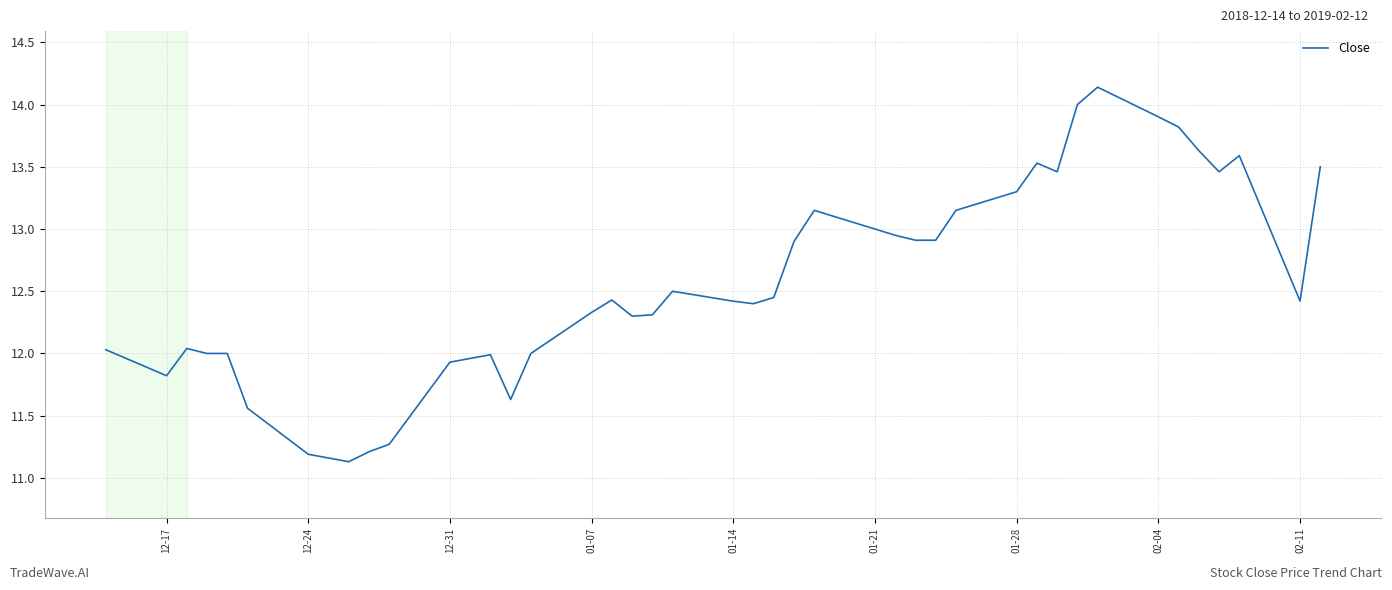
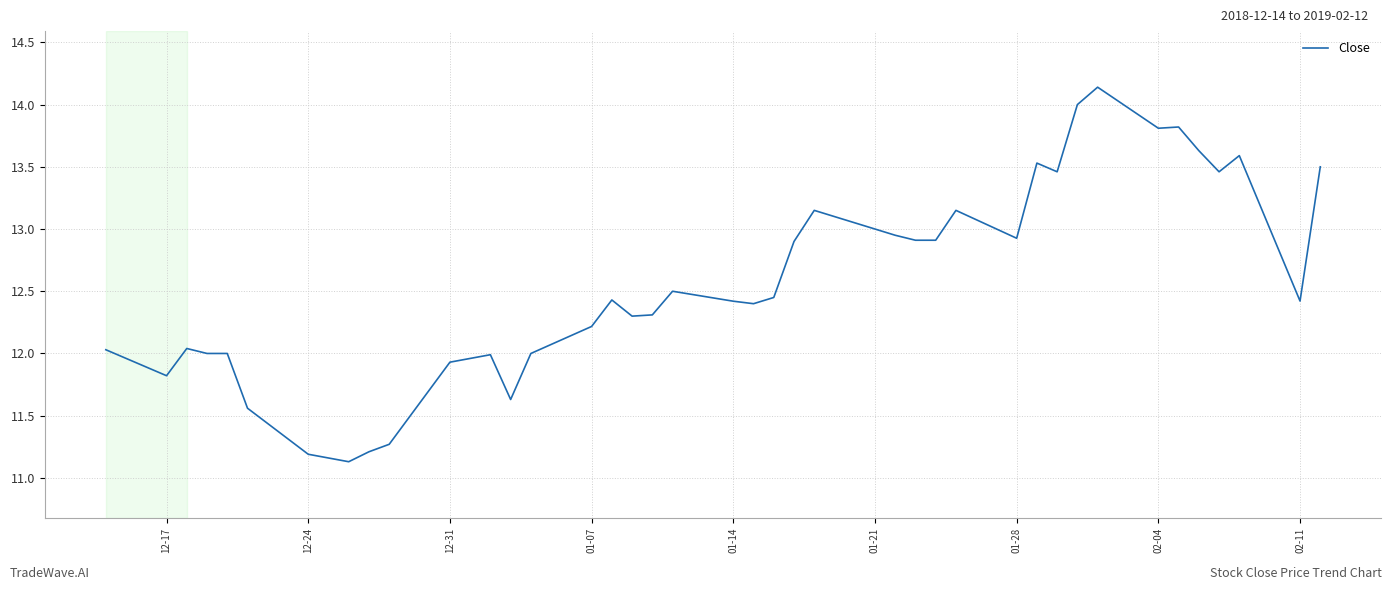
  {
    "12-17": 11.82,
    "12-24": 11.19,
    "12-31": 11.93,
-   "01-07": 12.33,
+   "01-07": 12.22,
    "01-14": 12.42,
-   "01-28": 13.30,
-   "02-04": 13.90,
+   "01-28": 12.93,
+   "02-04": 13.81,
    "02-11": 12.42
  }
